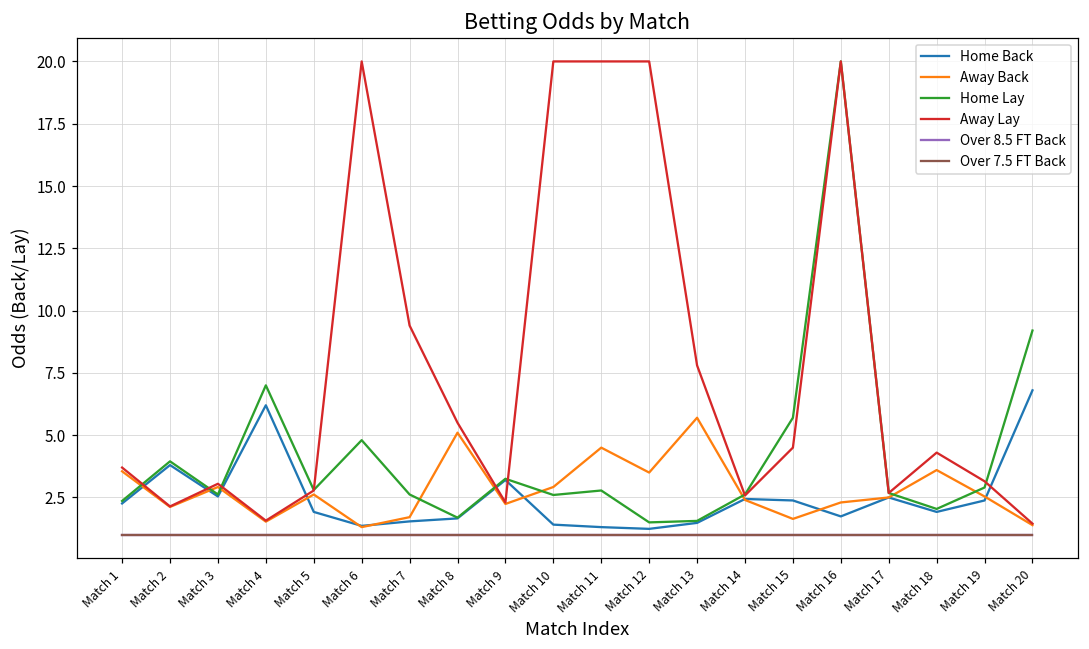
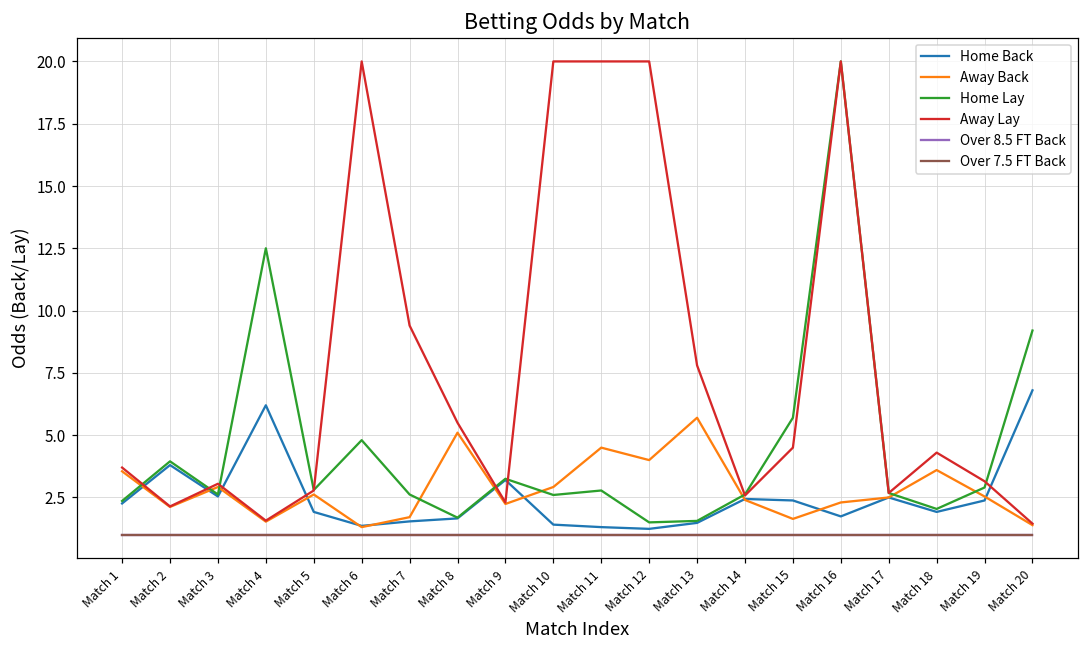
  {
    "Home Back": {
      "Match 2": 3.8,
      "Match 4": 6.2,
      "Match 5": 1.9,
      "Match 7": 1.5,
      "Match 10": 1.4,
      "Match 11": 1.3,
      "Match 12": 1.2,
      "Match 15": 2.4,
      "Match 16": 1.7,
      "Match 18": 1.9,
      "Match 19": 2.4,
      "Match 20": 6.8
    },
    "Away Back": {
      "Match 1": 3.6,
      "Match 3": 2.9,
      "Match 5": 2.6,
      "Match 7": 1.7,
      "Match 8": 5.1,
      "Match 10": 2.9,
      "Match 11": 4.5,
-     "Match 12": 3.5,
+     "Match 12": 4.0,
      "Match 13": 5.7,
      "Match 15": 1.6,
      "Match 16": 2.3,
      "Match 18": 3.6,
      "Match 19": 2.5
    },
    "Home Lay": {
      "Match 2": 4.0,
-     "Match 4": 7.0,
+     "Match 4": 12.5,
      "Match 6": 4.8,
      "Match 7": 2.6,
      "Match 10": 2.6,
      "Match 11": 2.8,
      "Match 12": 1.5,
      "Match 15": 5.7,
      "Match 18": 2.0,
      "Match 19": 2.9,
      "Match 20": 9.2
    },
    "Away Lay": {
      "Match 1": 3.7,
      "Match 3": 3.1,
      "Match 6": 20.0,
      "Match 7": 9.4,
      "Match 8": 5.5,
      "Match 10": 20.0,
      "Match 11": 20.0,
      "Match 12": 20.0,
      "Match 13": 7.8,
      "Match 15": 4.5,
      "Match 18": 4.3,
      "Match 19": 3.2
    },
    "Over 7.5 FT Back": {
      "Match 1": 1.0,
      "Match 2": 1.0,
      "Match 3": 1.0,
      "Match 4": 1.0,
      "Match 5": 1.0,
      "Match 6": 1.0,
      "Match 7": 1.0,
      "Match 8": 1.0,
      "Match 9": 1.0,
      "Match 10": 1.0,
      "Match 11": 1.0,
      "Match 12": 1.0,
      "Match 13": 1.0,
      "Match 14": 1.0,
      "Match 15": 1.0,
      "Match 16": 1.0,
      "Match 17": 1.0,
      "Match 18": 1.0,
      "Match 19": 1.0,
      "Match 20": 1.0
    }
  }
